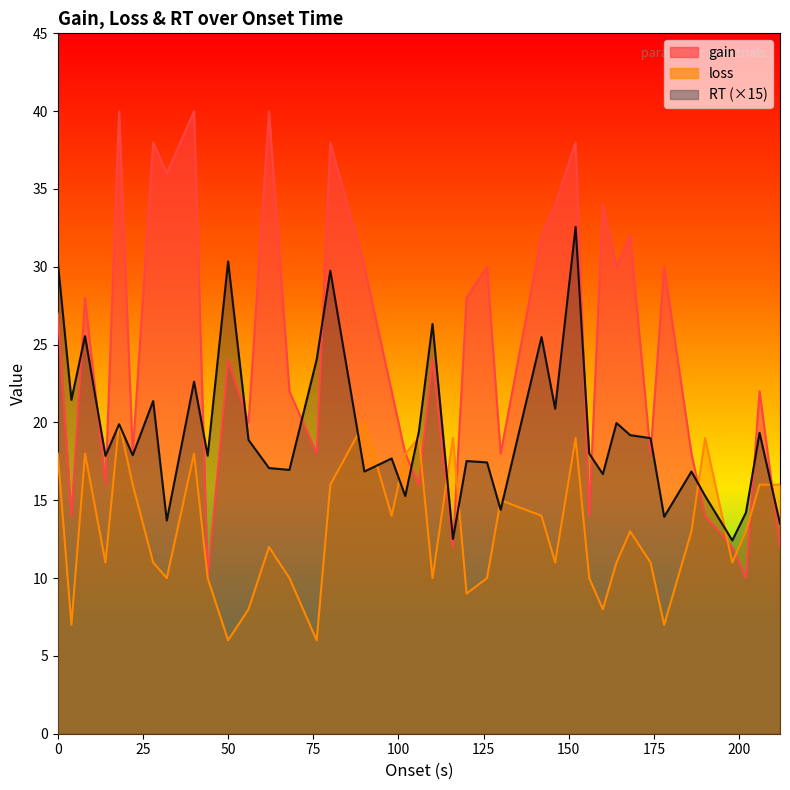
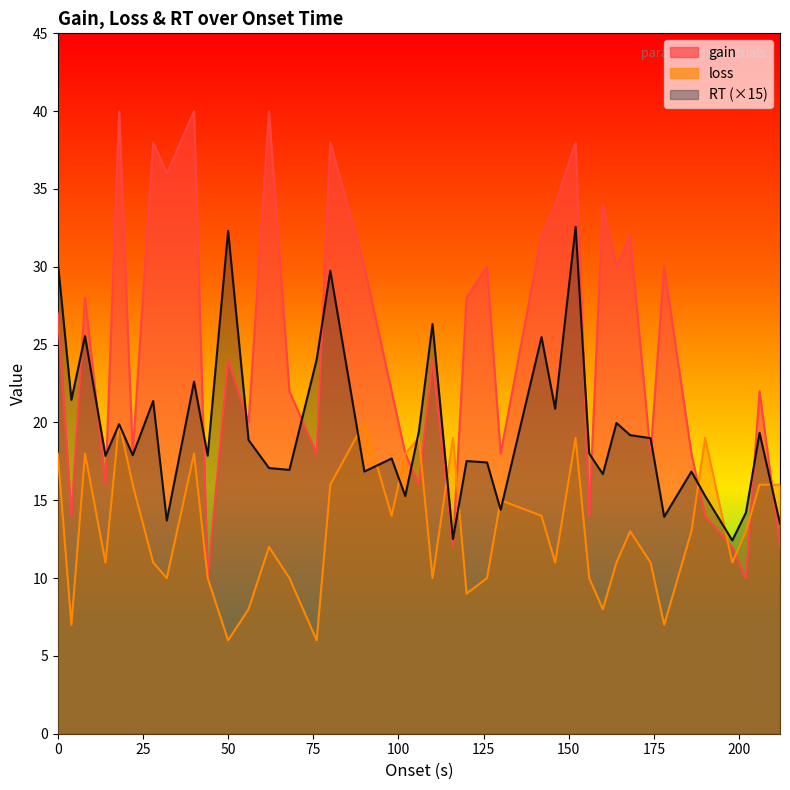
  {
    "gain": {
      "0": 27.0,
      "50": 24.0
    },
    "loss": {
      "0": 18.0,
      "50": 6.0
    },
    "RT (×15)": {
      "0": 30.3,
-     "50": 30.3
+     "50": 32.3
    }
  }
